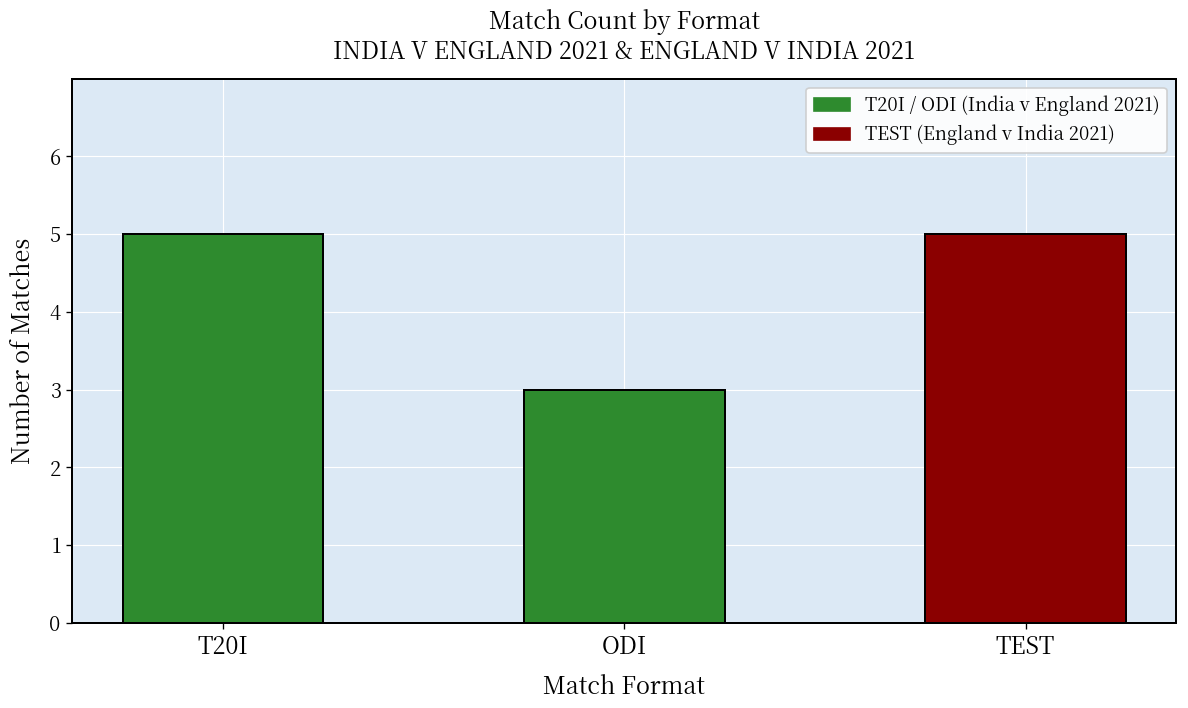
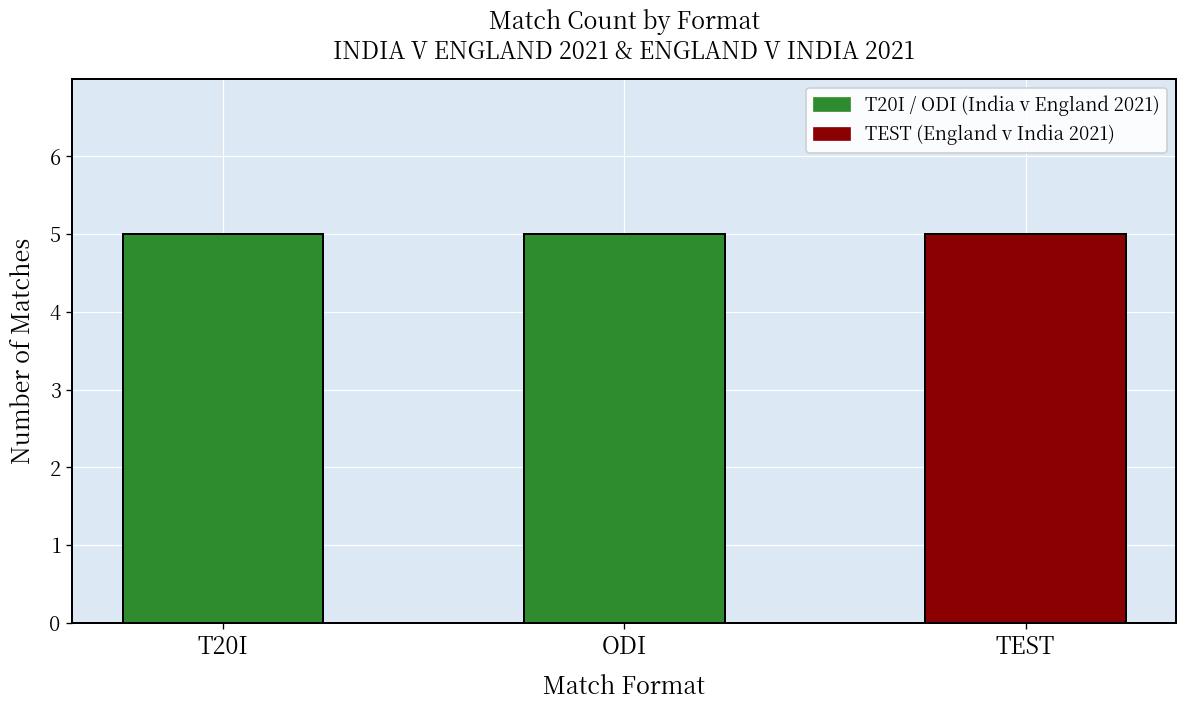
  {
    "T20I": 5,
-   "ODI": 3,
+   "ODI": 5,
    "TEST": 5
  }
